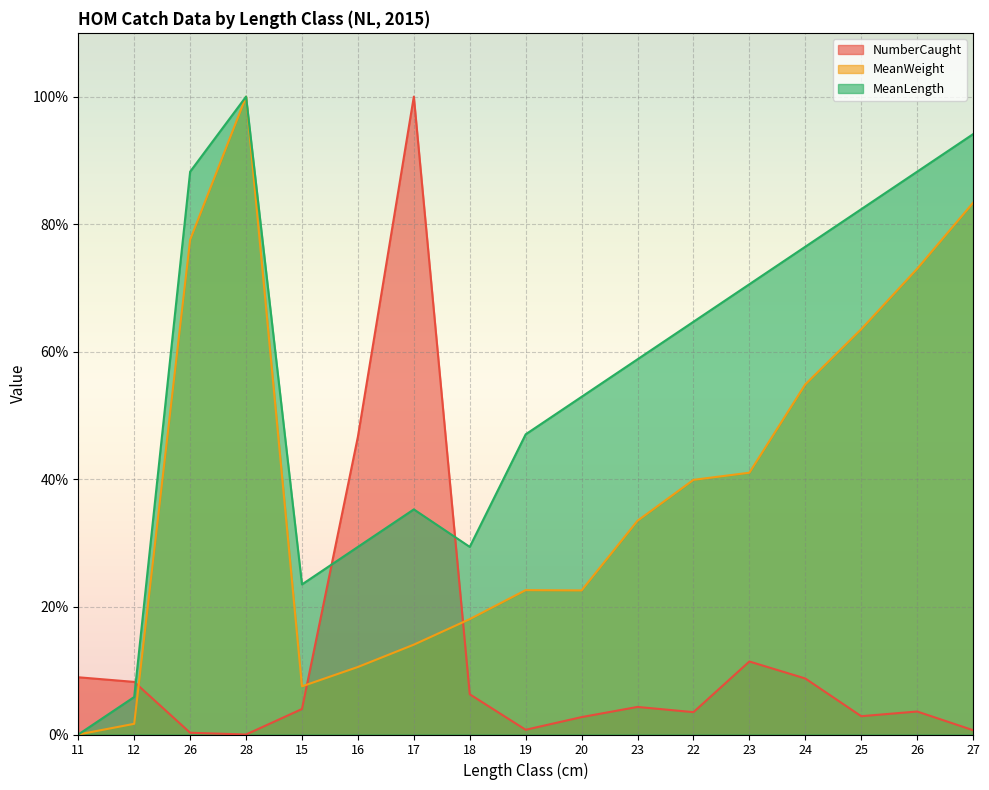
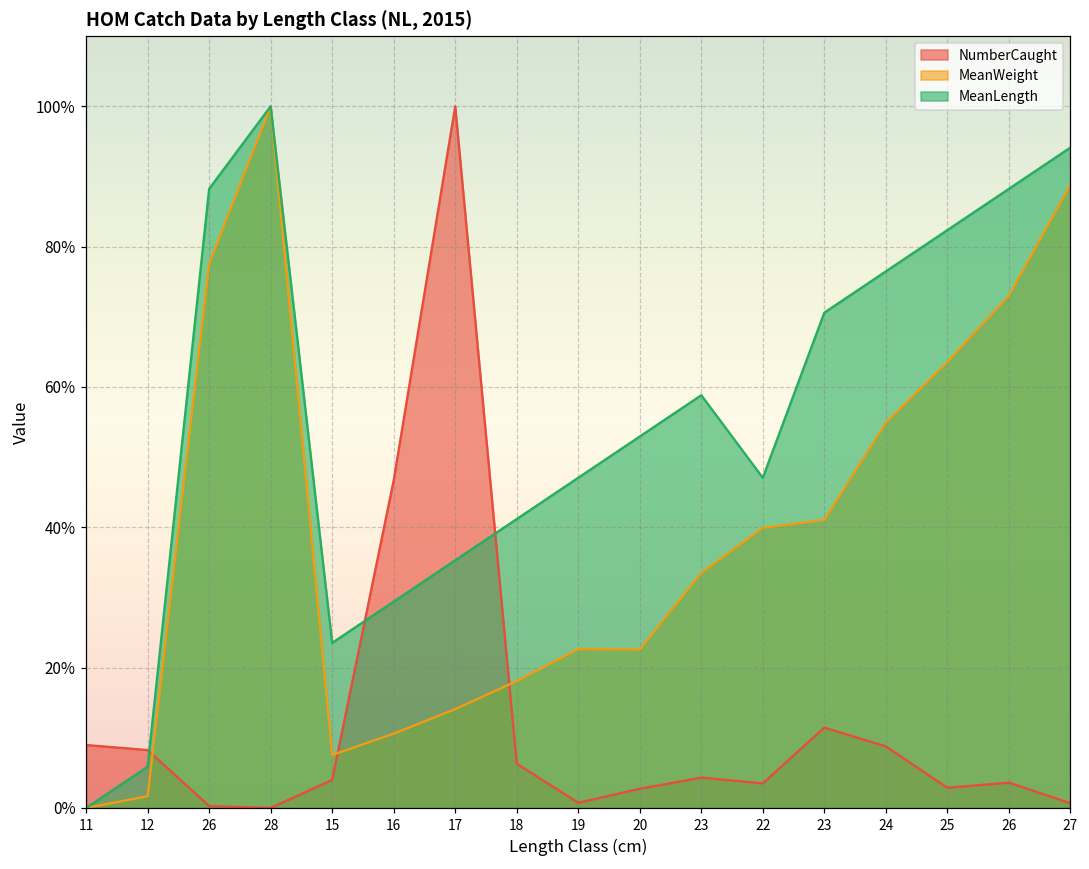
  {
    "NumberCaught": {
      "11": "9%",
      "12": "8%",
      "28": "0%",
      "15": "4%",
      "16": "47%",
      "17": "100%",
      "18": "6%",
      "19": "1%",
      "20": "3%",
      "22": "4%",
      "24": "9%",
      "25": "3%",
      "27": "1%"
    },
    "MeanWeight": {
      "12": "2%",
      "15": "8%",
      "16": "11%",
      "17": "14%",
      "18": "18%",
      "19": "23%",
      "20": "23%",
      "22": "40%",
      "24": "55%",
      "25": "64%",
-     "27": "83%"
+     "27": "89%"
    },
    "MeanLength": {
      "12": "6%",
      "15": "24%",
      "16": "29%",
      "17": "35%",
-     "18": "29%",
+     "18": "41%",
      "19": "47%",
      "20": "53%",
-     "22": "65%",
+     "22": "47%",
      "24": "76%",
      "25": "82%",
      "27": "94%"
    }
  }
